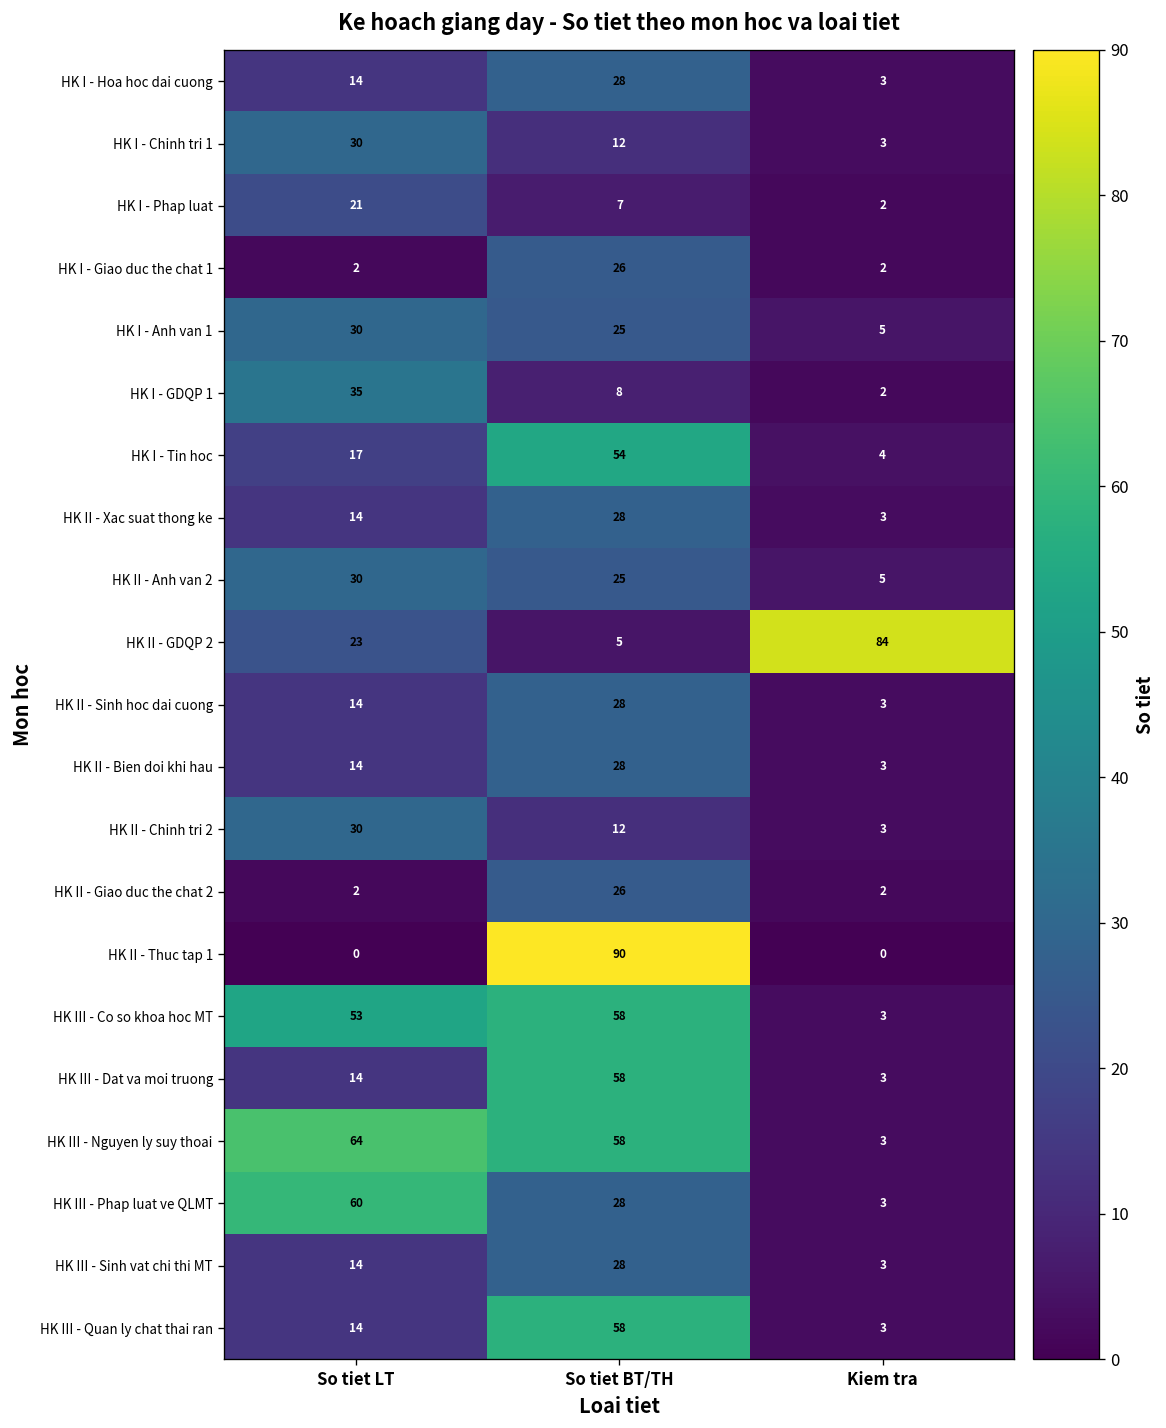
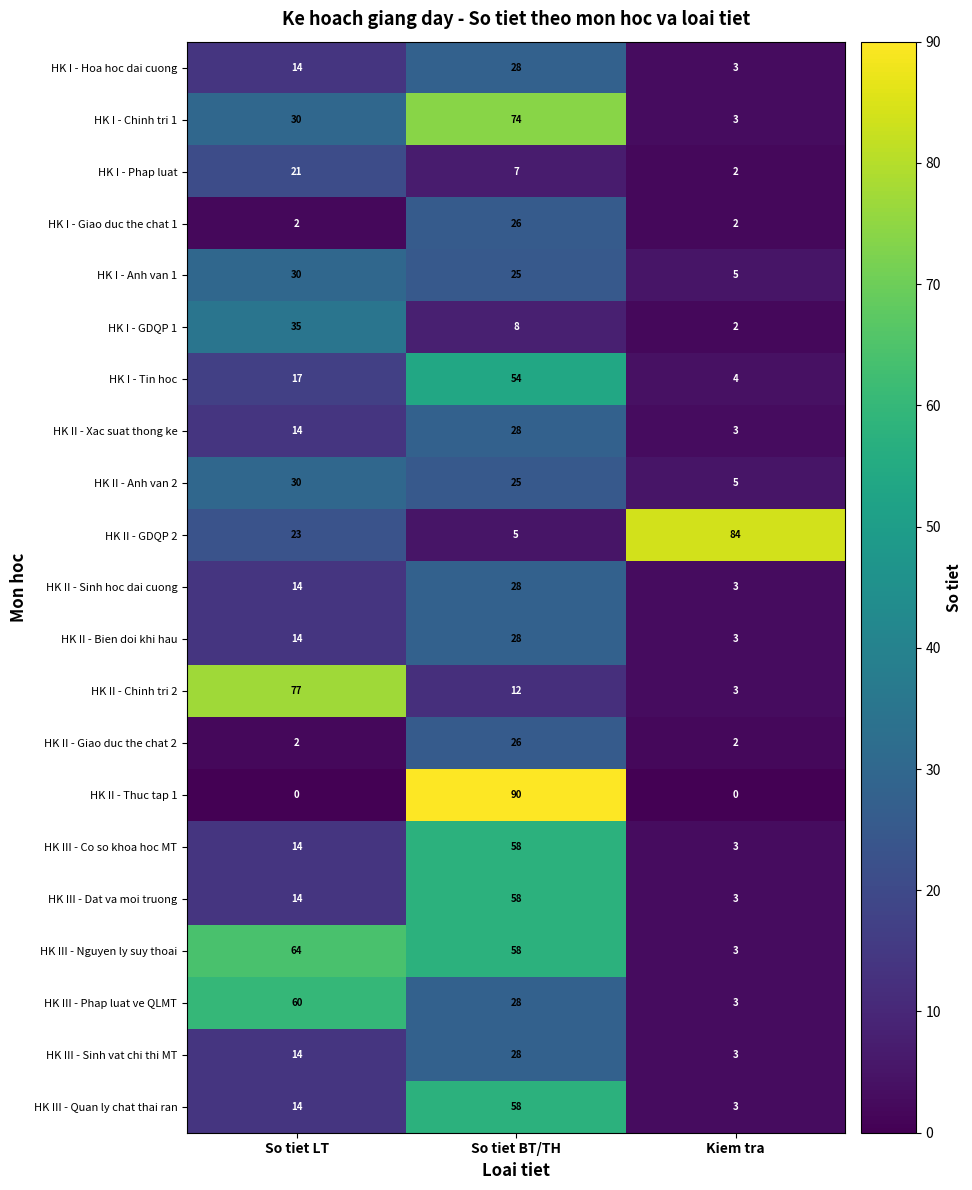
  {
    "HK I - Hoa hoc dai cuong": {
      "So tiet LT": 14,
      "So tiet BT/TH": 28,
      "Kiem tra": 3
    },
    "HK I - Chinh tri 1": {
      "So tiet LT": 30,
-     "So tiet BT/TH": 12,
+     "So tiet BT/TH": 74,
      "Kiem tra": 3
    },
    "HK I - Phap luat": {
      "So tiet LT": 21,
      "So tiet BT/TH": 7,
      "Kiem tra": 2
    },
    "HK I - Giao duc the chat 1": {
      "So tiet LT": 2,
      "So tiet BT/TH": 26,
      "Kiem tra": 2
    },
    "HK I - Anh van 1": {
      "So tiet LT": 30,
      "So tiet BT/TH": 25,
      "Kiem tra": 5
    },
    "HK I - GDQP 1": {
      "So tiet LT": 35,
      "So tiet BT/TH": 8,
      "Kiem tra": 2
    },
    "HK I - Tin hoc": {
      "So tiet LT": 17,
      "So tiet BT/TH": 54,
      "Kiem tra": 4
    },
    "HK II - Xac suat thong ke": {
      "So tiet LT": 14,
      "So tiet BT/TH": 28,
      "Kiem tra": 3
    },
    "HK II - Anh van 2": {
      "So tiet LT": 30,
      "So tiet BT/TH": 25,
      "Kiem tra": 5
    },
    "HK II - GDQP 2": {
      "So tiet LT": 23,
      "So tiet BT/TH": 5,
      "Kiem tra": 84
    },
    "HK II - Sinh hoc dai cuong": {
      "So tiet LT": 14,
      "So tiet BT/TH": 28,
      "Kiem tra": 3
    },
    "HK II - Bien doi khi hau": {
      "So tiet LT": 14,
      "So tiet BT/TH": 28,
      "Kiem tra": 3
    },
    "HK II - Chinh tri 2": {
-     "So tiet LT": 30,
+     "So tiet LT": 77,
      "So tiet BT/TH": 12,
      "Kiem tra": 3
    },
    "HK II - Giao duc the chat 2": {
      "So tiet LT": 2,
      "So tiet BT/TH": 26,
      "Kiem tra": 2
    },
    "HK II - Thuc tap 1": {
      "So tiet LT": 0,
      "So tiet BT/TH": 90,
      "Kiem tra": 0
    },
    "HK III - Co so khoa hoc MT": {
-     "So tiet LT": 53,
+     "So tiet LT": 14,
      "So tiet BT/TH": 58,
      "Kiem tra": 3
    },
    "HK III - Dat va moi truong": {
      "So tiet LT": 14,
      "So tiet BT/TH": 58,
      "Kiem tra": 3
    },
    "HK III - Nguyen ly suy thoai": {
      "So tiet LT": 64,
      "So tiet BT/TH": 58,
      "Kiem tra": 3
    },
    "HK III - Phap luat ve QLMT": {
      "So tiet LT": 60,
      "So tiet BT/TH": 28,
      "Kiem tra": 3
    },
    "HK III - Sinh vat chi thi MT": {
      "So tiet LT": 14,
      "So tiet BT/TH": 28,
      "Kiem tra": 3
    },
    "HK III - Quan ly chat thai ran": {
      "So tiet LT": 14,
      "So tiet BT/TH": 58,
      "Kiem tra": 3
    }
  }
